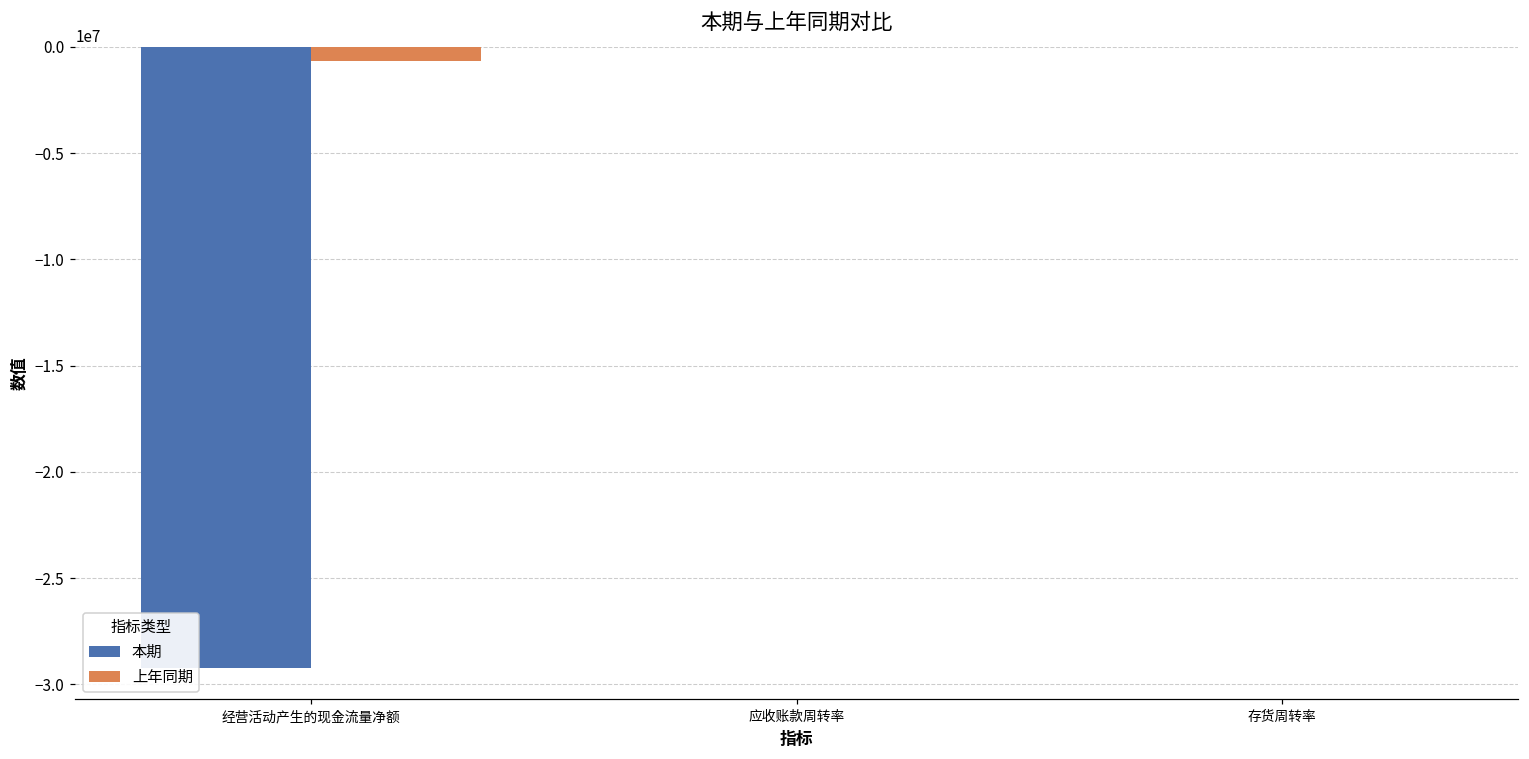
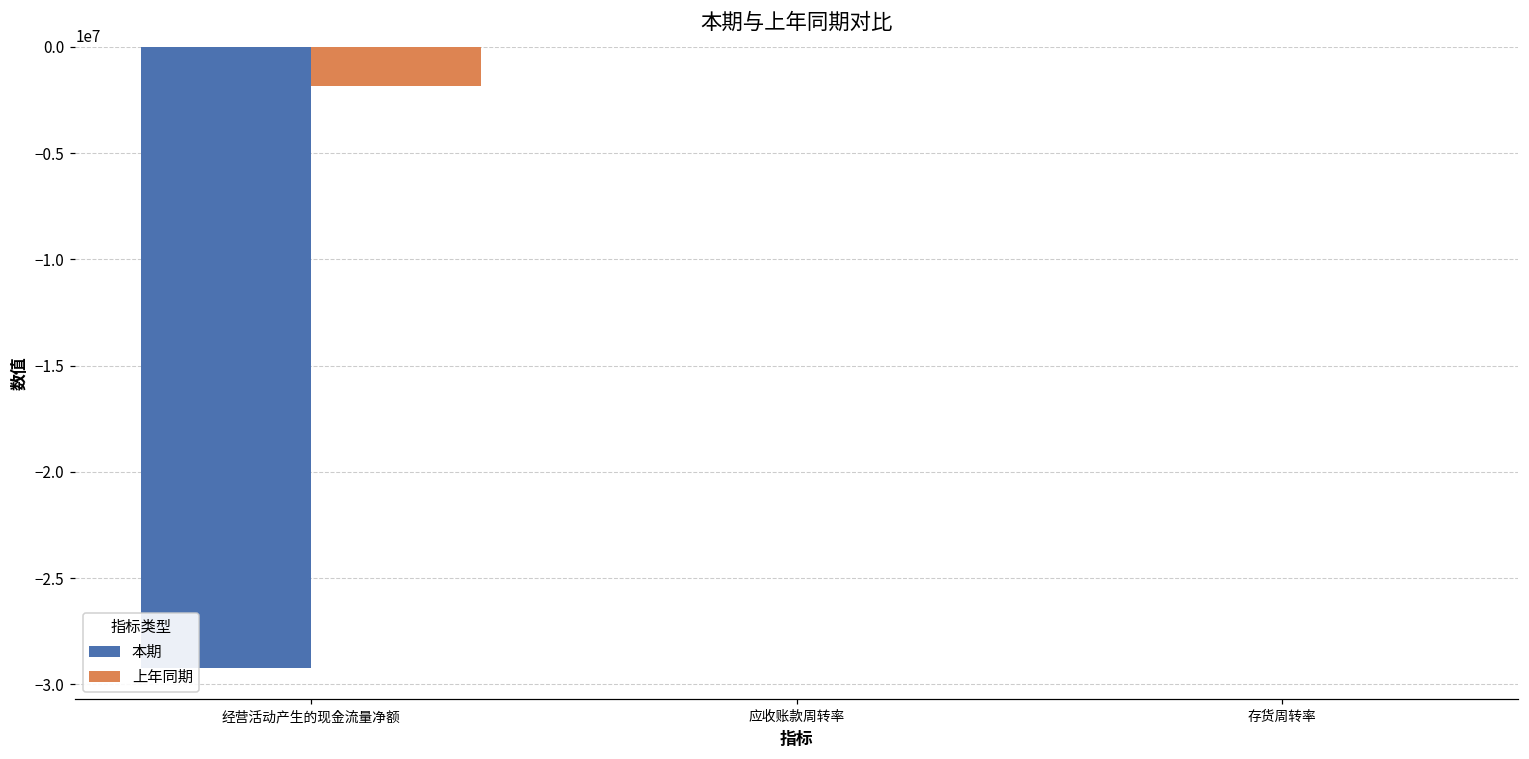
  {
    "本期": {
      "经营活动产生的现金流量净额": -29200000
    },
    "上年同期": {
-     "经营活动产生的现金流量净额": -700000
+     "经营活动产生的现金流量净额": -1800000
    }
  }
